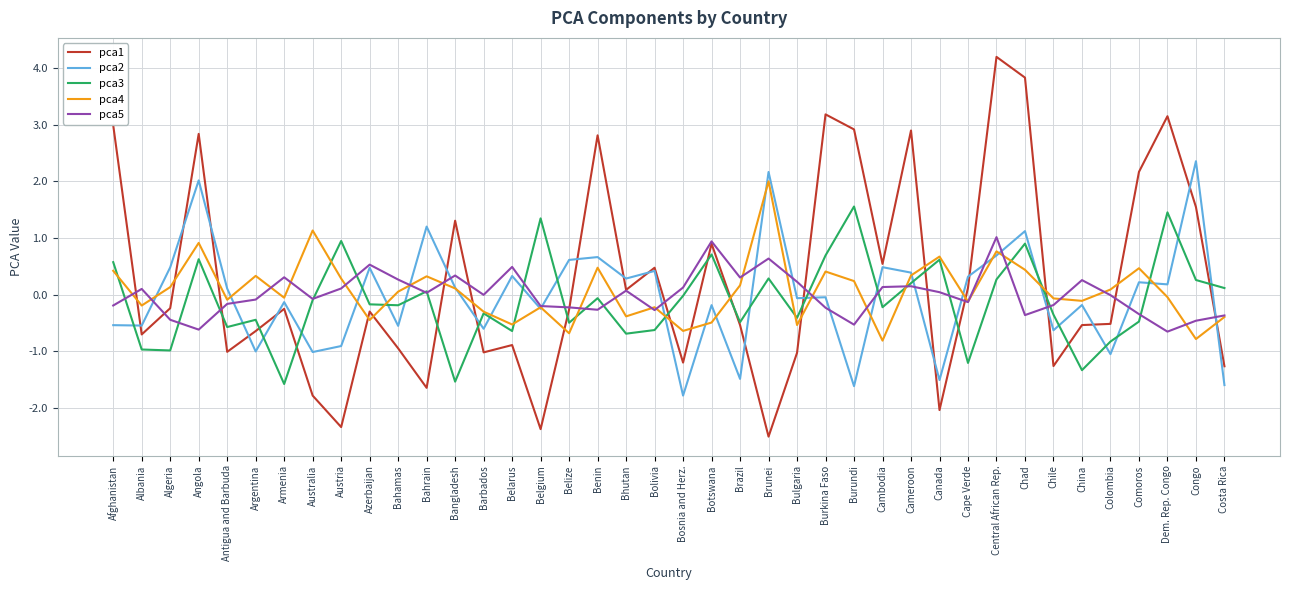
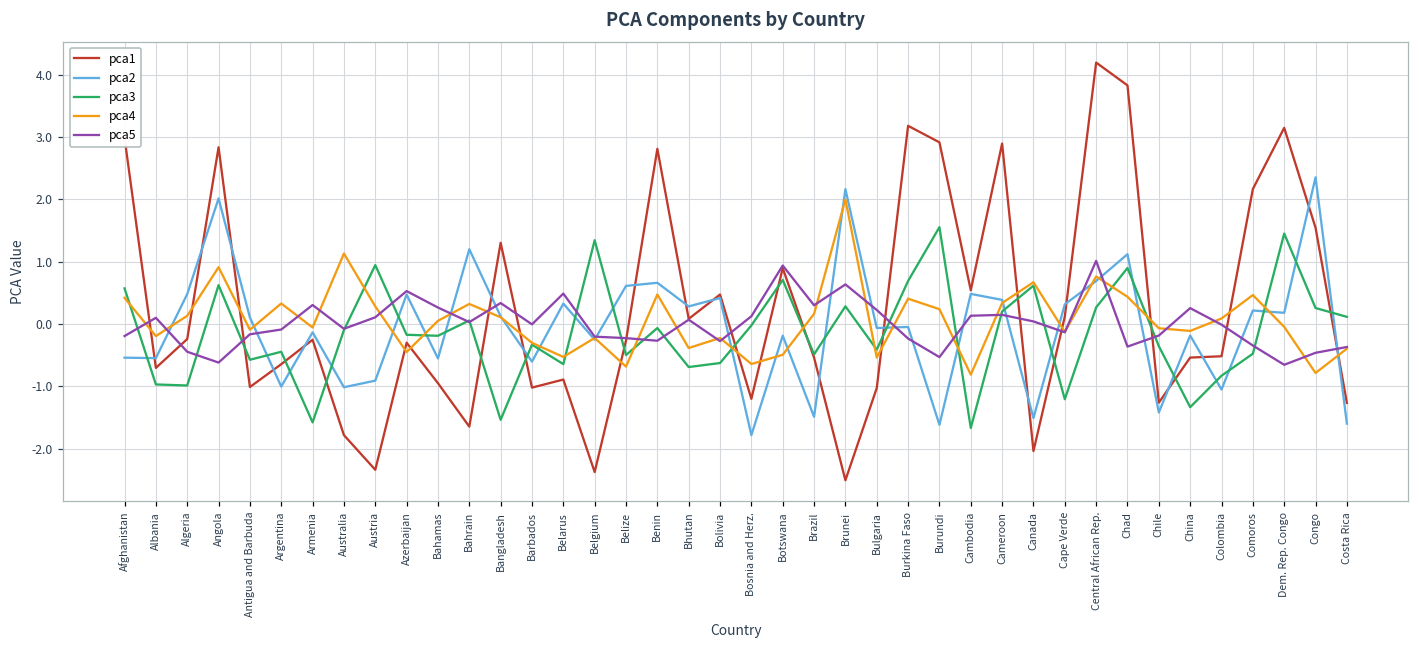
  {
    "pca1": {
      "Afghanistan": 3.0,
      "Albania": -0.7,
      "Algeria": -0.2,
      "Angola": 2.8,
      "Antigua and Barbuda": -1.0,
      "Argentina": -0.6,
      "Armenia": -0.3,
      "Australia": -1.8,
      "Austria": -2.3,
      "Azerbaijan": -0.3,
      "Bahamas": -0.9,
      "Bahrain": -1.6,
      "Bangladesh": 1.3,
      "Barbados": -1.0,
      "Belarus": -0.9,
      "Belgium": -2.4,
      "Benin": 2.8,
      "Bolivia": 0.5,
      "Bosnia and Herz.": -1.2,
      "Brazil": -0.5,
      "Brunei": -2.5,
      "Bulgaria": -1.0,
      "Burkina Faso": 3.2,
      "Burundi": 2.9,
      "Cambodia": 0.5,
      "Cameroon": 2.9,
      "Canada": -2.0,
      "Cape Verde": 0.1,
      "Central African Rep.": 4.2,
      "Chad": 3.8,
      "Chile": -1.3,
      "China": -0.5,
      "Colombia": -0.5,
      "Comoros": 2.2,
      "Dem. Rep. Congo": 3.1,
      "Congo": 1.5,
      "Costa Rica": -1.3
    },
    "pca2": {
      "Afghanistan": -0.5,
      "Albania": -0.5,
      "Algeria": 0.5,
      "Angola": 2.0,
      "Antigua and Barbuda": 0.1,
      "Argentina": -1.0,
      "Armenia": -0.1,
      "Australia": -1.0,
      "Austria": -0.9,
      "Azerbaijan": 0.5,
      "Bahamas": -0.6,
      "Bahrain": 1.2,
      "Barbados": -0.6,
      "Belarus": 0.3,
      "Belize": 0.6,
      "Benin": 0.7,
      "Bhutan": 0.3,
      "Bolivia": 0.4,
      "Bosnia and Herz.": -1.8,
      "Botswana": -0.2,
      "Brazil": -1.5,
      "Brunei": 2.2,
      "Bulgaria": -0.1,
      "Burkina Faso": 0.0,
      "Burundi": -1.6,
      "Cambodia": 0.5,
      "Cameroon": 0.4,
      "Canada": -1.5,
      "Cape Verde": 0.3,
      "Central African Rep.": 0.7,
      "Chad": 1.1,
-     "Chile": -0.6,
+     "Chile": -1.4,
      "China": -0.2,
      "Colombia": -1.0,
      "Comoros": 0.2,
      "Dem. Rep. Congo": 0.2,
      "Congo": 2.4,
      "Costa Rica": -1.6
    },
    "pca3": {
      "Afghanistan": 0.6,
      "Albania": -1.0,
      "Algeria": -1.0,
      "Angola": 0.6,
      "Antigua and Barbuda": -0.6,
      "Argentina": -0.4,
      "Armenia": -1.6,
      "Austria": 0.9,
      "Azerbaijan": -0.2,
      "Bahamas": -0.2,
      "Bangladesh": -1.5,
      "Belarus": -0.6,
      "Belgium": 1.3,
      "Belize": -0.5,
      "Benin": -0.1,
      "Bhutan": -0.7,
      "Bolivia": -0.6,
      "Bosnia and Herz.": 0.0,
      "Botswana": 0.7,
      "Brazil": -0.5,
      "Brunei": 0.3,
      "Bulgaria": -0.4,
      "Burkina Faso": 0.7,
      "Burundi": 1.6,
-     "Cambodia": -0.2,
+     "Cambodia": -1.7,
      "Cameroon": 0.2,
      "Canada": 0.6,
      "Cape Verde": -1.2,
      "Central African Rep.": 0.3,
      "Chad": 0.9,
      "Chile": -0.4,
      "China": -1.3,
      "Colombia": -0.8,
      "Comoros": -0.5,
      "Dem. Rep. Congo": 1.5,
      "Congo": 0.3,
      "Costa Rica": 0.1
    },
    "pca4": {
      "Afghanistan": 0.4,
      "Albania": -0.2,
      "Algeria": 0.1,
      "Angola": 0.9,
      "Antigua and Barbuda": -0.1,
      "Argentina": 0.3,
      "Armenia": -0.1,
      "Australia": 1.1,
      "Austria": 0.3,
      "Azerbaijan": -0.4,
      "Bahamas": 0.1,
      "Bahrain": 0.3,
      "Belarus": -0.5,
      "Belize": -0.7,
      "Benin": 0.5,
      "Bhutan": -0.4,
      "Bolivia": -0.2,
      "Bosnia and Herz.": -0.6,
      "Botswana": -0.5,
      "Brazil": 0.2,
      "Brunei": 2.0,
      "Bulgaria": -0.5,
      "Burkina Faso": 0.4,
      "Burundi": 0.2,
      "Cambodia": -0.8,
      "Cameroon": 0.3,
      "Canada": 0.7,
      "Central African Rep.": 0.8,
      "Chad": 0.4,
      "Chile": -0.1,
      "China": -0.1,
      "Colombia": 0.1,
      "Comoros": 0.5,
      "Dem. Rep. Congo": 0.0,
      "Congo": -0.8
    },
    "pca5": {
      "Afghanistan": -0.2,
      "Albania": 0.1,
      "Algeria": -0.4,
      "Angola": -0.6,
      "Antigua and Barbuda": -0.2,
      "Argentina": -0.1,
      "Armenia": 0.3,
      "Austria": 0.1,
      "Azerbaijan": 0.5,
      "Bahamas": 0.3,
      "Bangladesh": 0.3,
      "Barbados": 0.0,
      "Belarus": 0.5,
      "Benin": -0.3,
      "Bolivia": -0.3,
      "Bosnia and Herz.": 0.1,
      "Brazil": 0.3,
      "Brunei": 0.6,
      "Bulgaria": 0.2,
      "Burkina Faso": -0.2,
      "Burundi": -0.5,
      "Cambodia": 0.1,
      "Cameroon": 0.1,
      "Canada": 0.0,
      "Central African Rep.": 1.0,
      "Chad": -0.4,
      "Chile": -0.2,
      "China": 0.3,
      "Colombia": 0.0,
      "Comoros": -0.3,
      "Dem. Rep. Congo": -0.7,
      "Congo": -0.5
    }
  }
